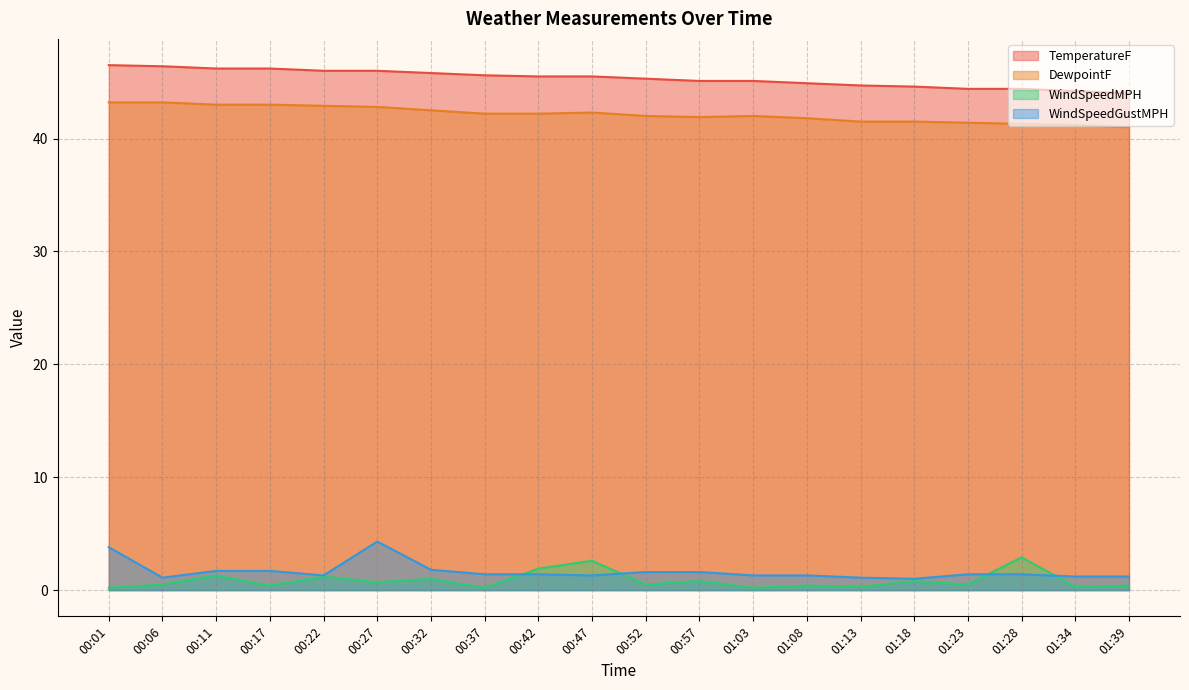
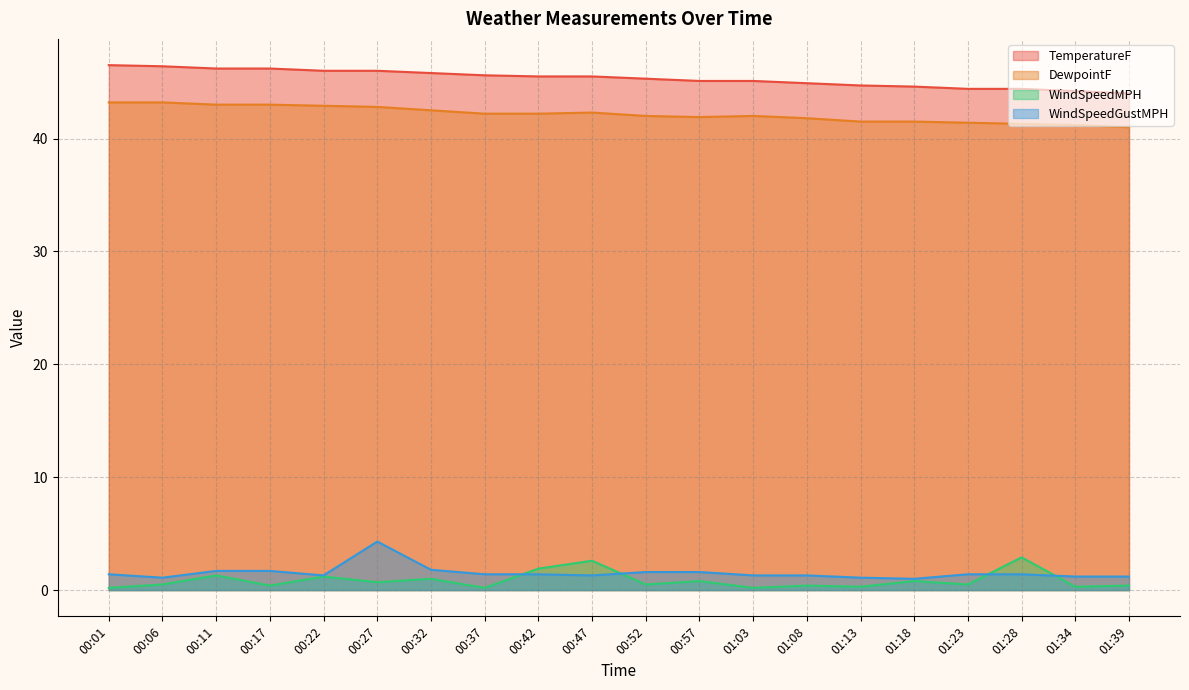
  {
    "WindSpeedMPH": {
      "00:01": 0.2,
      "00:06": 0.5,
      "00:11": 1.3,
      "00:17": 0.4,
      "00:27": 0.7,
      "00:32": 1.0,
      "00:37": 0.2,
      "00:42": 1.9,
      "00:47": 2.6,
      "00:52": 0.5,
      "00:57": 0.8,
      "01:03": 0.2,
      "01:08": 0.4,
      "01:13": 0.3,
      "01:23": 0.5,
      "01:28": 2.9,
      "01:34": 0.3,
      "01:39": 0.4
    },
    "WindSpeedGustMPH": {
-     "00:01": 3.8,
+     "00:01": 1.4,
      "00:06": 1.1,
      "00:11": 1.7,
      "00:17": 1.7,
      "00:27": 4.3,
      "00:32": 1.8,
      "00:37": 1.4,
      "00:42": 1.4,
      "00:47": 1.3,
      "00:52": 1.6,
      "00:57": 1.6,
      "01:03": 1.3,
      "01:08": 1.3,
      "01:13": 1.1,
      "01:23": 1.4,
      "01:28": 1.4,
      "01:34": 1.2,
      "01:39": 1.2
    }
  }
